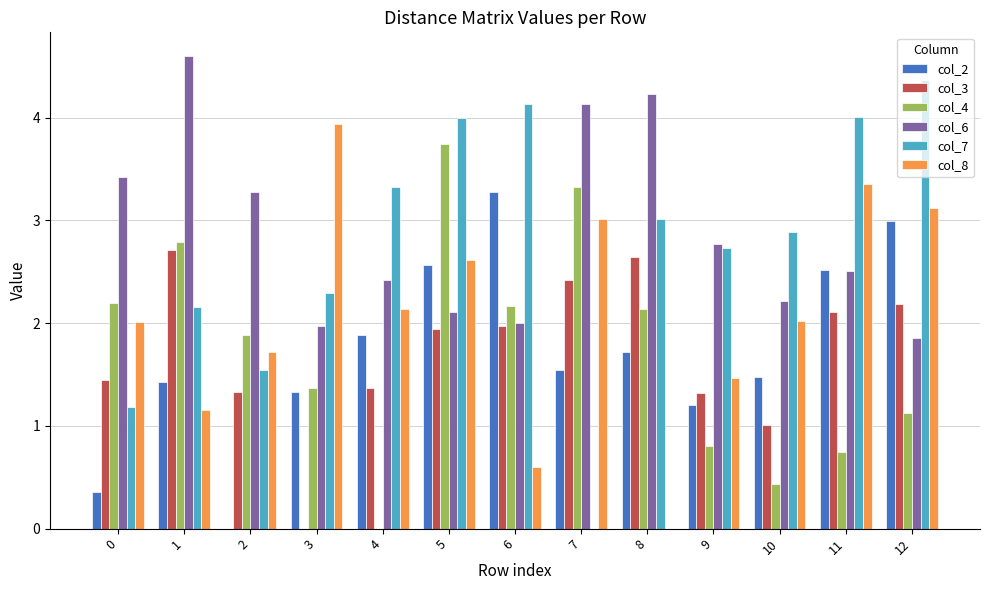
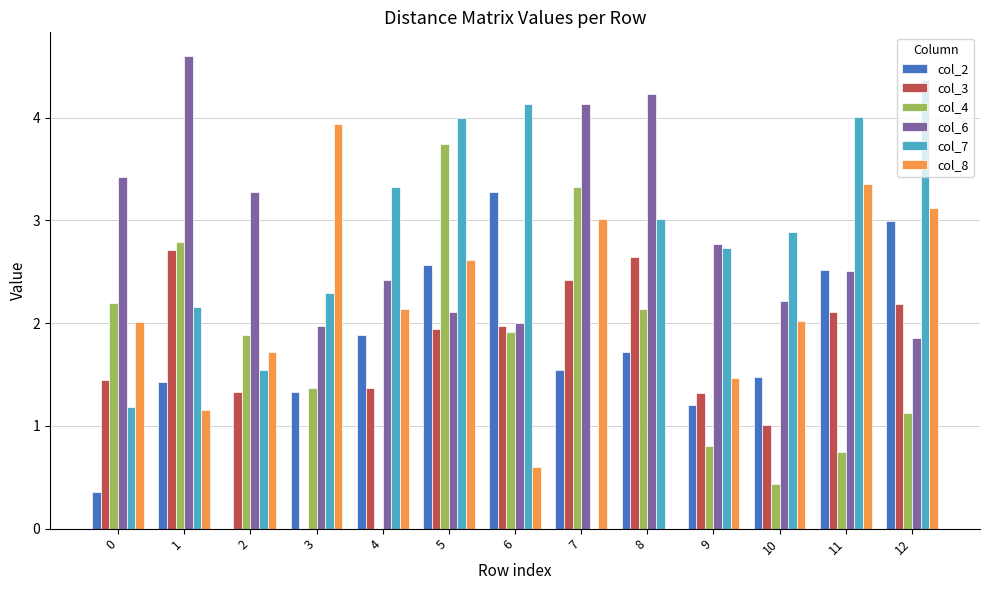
  {
    "col_3": {
      "0": 1.45,
      "1": 2.71,
      "2": 1.33,
      "3": 0.00,
      "4": 1.37,
      "5": 1.94,
      "6": 1.97,
      "7": 2.42,
      "8": 2.64,
      "9": 1.32,
      "10": 1.01,
      "11": 2.11,
      "12": 2.19
    },
    "col_4": {
      "0": 2.20,
      "1": 2.79,
      "2": 1.88,
      "3": 1.37,
      "4": 0.00,
      "5": 3.74,
-     "6": 2.17,
+     "6": 1.91,
      "7": 3.32,
      "8": 2.14,
      "9": 0.80,
      "10": 0.43,
      "11": 0.75,
      "12": 1.13
    },
    "col_6": {
      "0": 3.42,
      "1": 4.60,
      "2": 3.28,
      "3": 1.97,
      "4": 2.42,
      "5": 2.11,
      "6": 2.00,
      "7": 4.13,
      "8": 4.23,
      "9": 2.77,
      "10": 2.22,
      "11": 2.51,
      "12": 1.86
    },
    "col_8": {
      "0": 2.01,
      "1": 1.15,
      "2": 1.72,
      "3": 3.94,
      "4": 2.14,
      "5": 2.61,
      "6": 0.60,
      "7": 3.01,
      "8": 0.00,
      "9": 1.47,
      "10": 2.02,
      "11": 3.35,
      "12": 3.12
    }
  }
